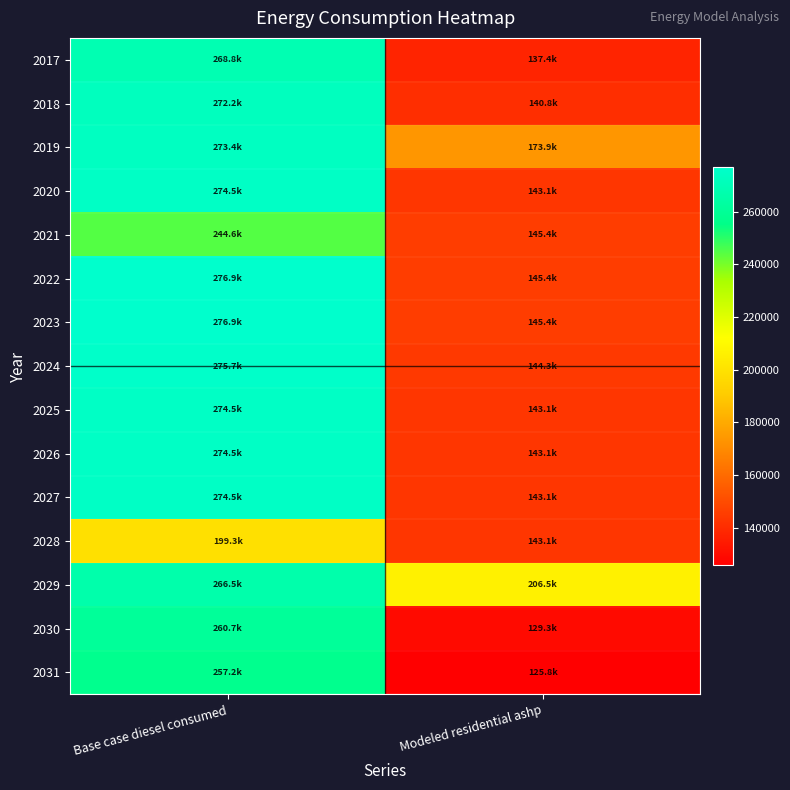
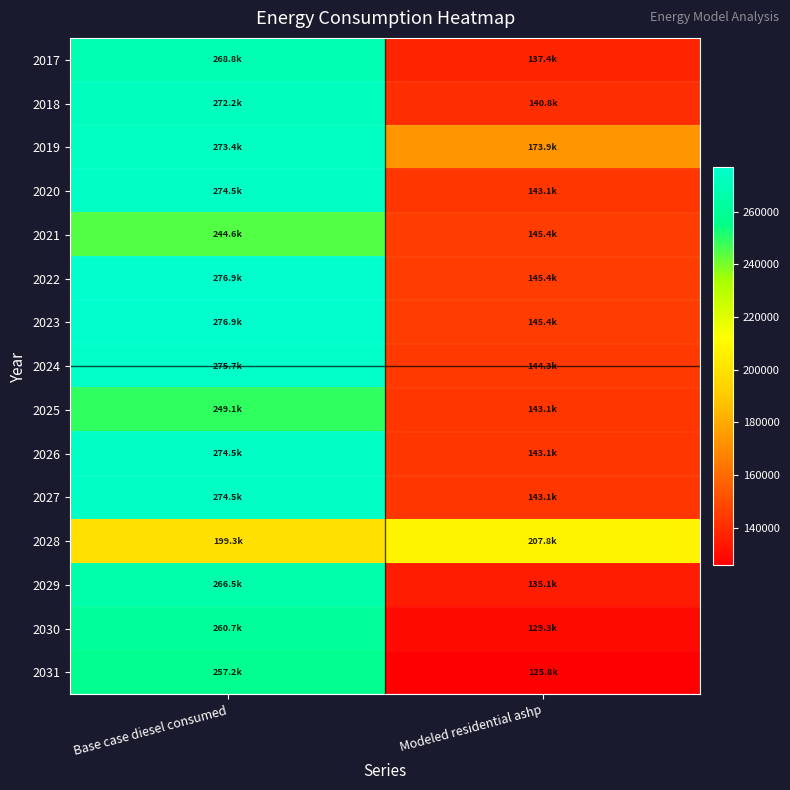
  {
    "2017": {
      "Base case diesel consumed": "268.8k",
      "Modeled residential ashp": "137.4k"
    },
    "2018": {
      "Base case diesel consumed": "272.2k",
      "Modeled residential ashp": "140.8k"
    },
    "2019": {
      "Base case diesel consumed": "273.4k",
      "Modeled residential ashp": "173.9k"
    },
    "2020": {
      "Base case diesel consumed": "274.5k",
      "Modeled residential ashp": "143.1k"
    },
    "2021": {
      "Base case diesel consumed": "244.6k",
      "Modeled residential ashp": "145.4k"
    },
    "2022": {
      "Base case diesel consumed": "276.9k",
      "Modeled residential ashp": "145.4k"
    },
    "2023": {
      "Base case diesel consumed": "276.9k",
      "Modeled residential ashp": "145.4k"
    },
    "2024": {
      "Base case diesel consumed": "275.7k",
      "Modeled residential ashp": "144.3k"
    },
    "2025": {
-     "Base case diesel consumed": "274.5k",
+     "Base case diesel consumed": "249.1k",
      "Modeled residential ashp": "143.1k"
    },
    "2026": {
      "Base case diesel consumed": "274.5k",
      "Modeled residential ashp": "143.1k"
    },
    "2027": {
      "Base case diesel consumed": "274.5k",
      "Modeled residential ashp": "143.1k"
    },
    "2028": {
      "Base case diesel consumed": "199.3k",
-     "Modeled residential ashp": "143.1k"
+     "Modeled residential ashp": "207.8k"
    },
    "2029": {
      "Base case diesel consumed": "266.5k",
-     "Modeled residential ashp": "206.5k"
+     "Modeled residential ashp": "135.1k"
    },
    "2030": {
      "Base case diesel consumed": "260.7k",
      "Modeled residential ashp": "129.3k"
    },
    "2031": {
      "Base case diesel consumed": "257.2k",
      "Modeled residential ashp": "125.8k"
    }
  }
